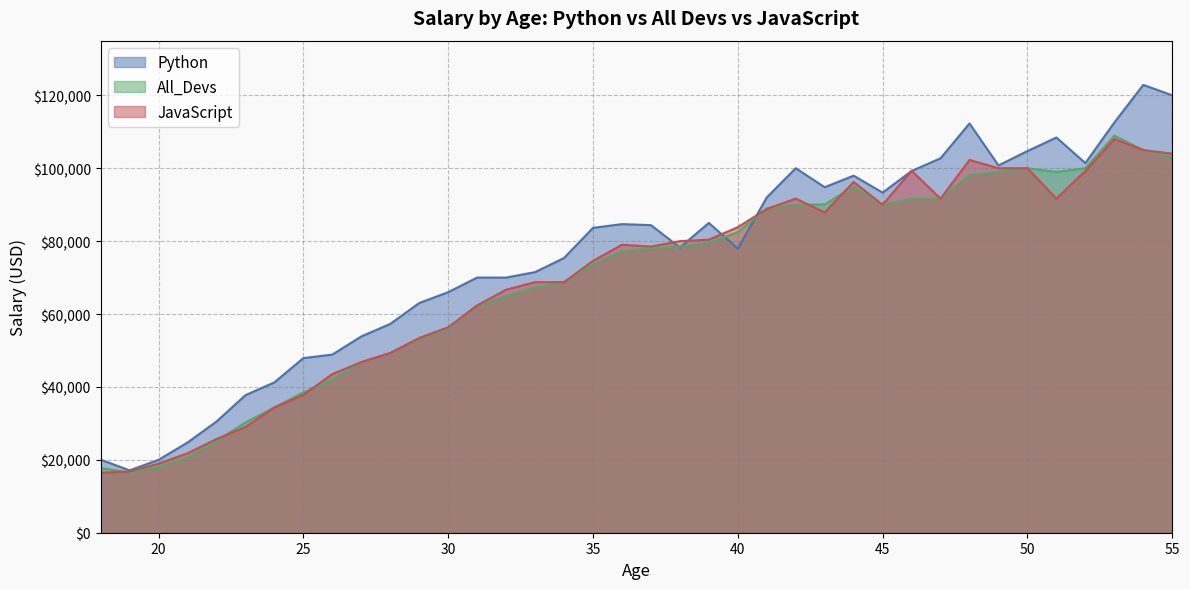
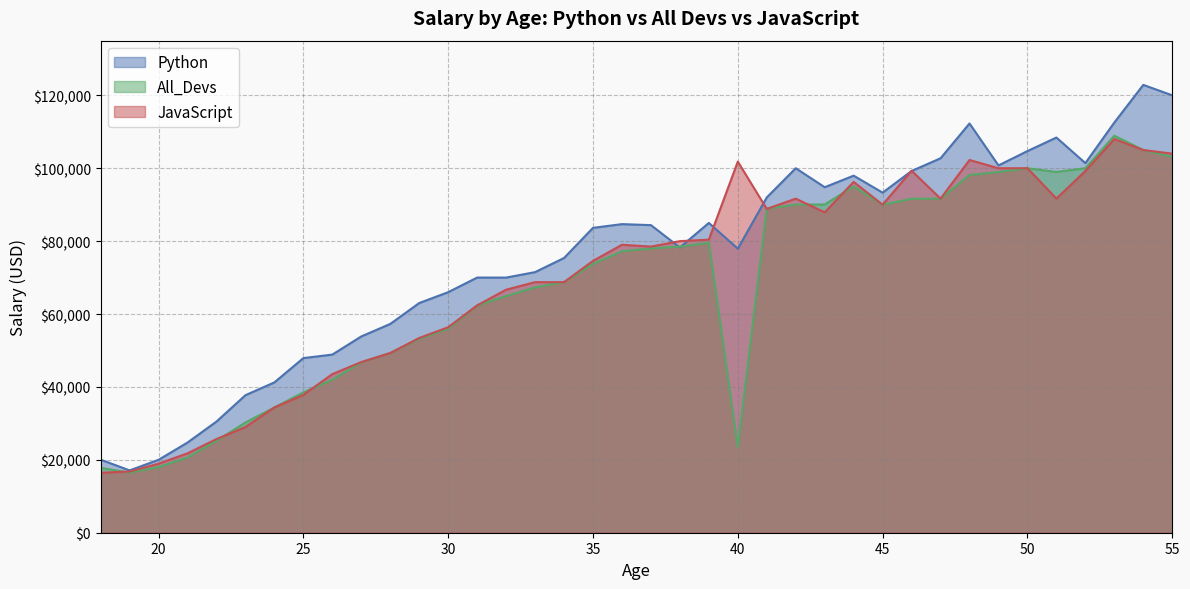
  {
    "Python": {
      "20": "$20,000",
      "25": "$48,000",
      "30": "$66,000",
      "35": "$84,000",
      "40": "$78,000",
      "45": "$93,000",
      "50": "$105,000",
      "55": "$120,000"
    },
    "All_Devs": {
      "20": "$18,000",
      "35": "$74,000",
-     "40": "$82,000",
+     "40": "$23,000",
      "55": "$103,000"
    },
    "JavaScript": {
      "20": "$19,000",
      "35": "$75,000",
-     "40": "$84,000",
+     "40": "$102,000",
      "55": "$104,000"
    }
  }
